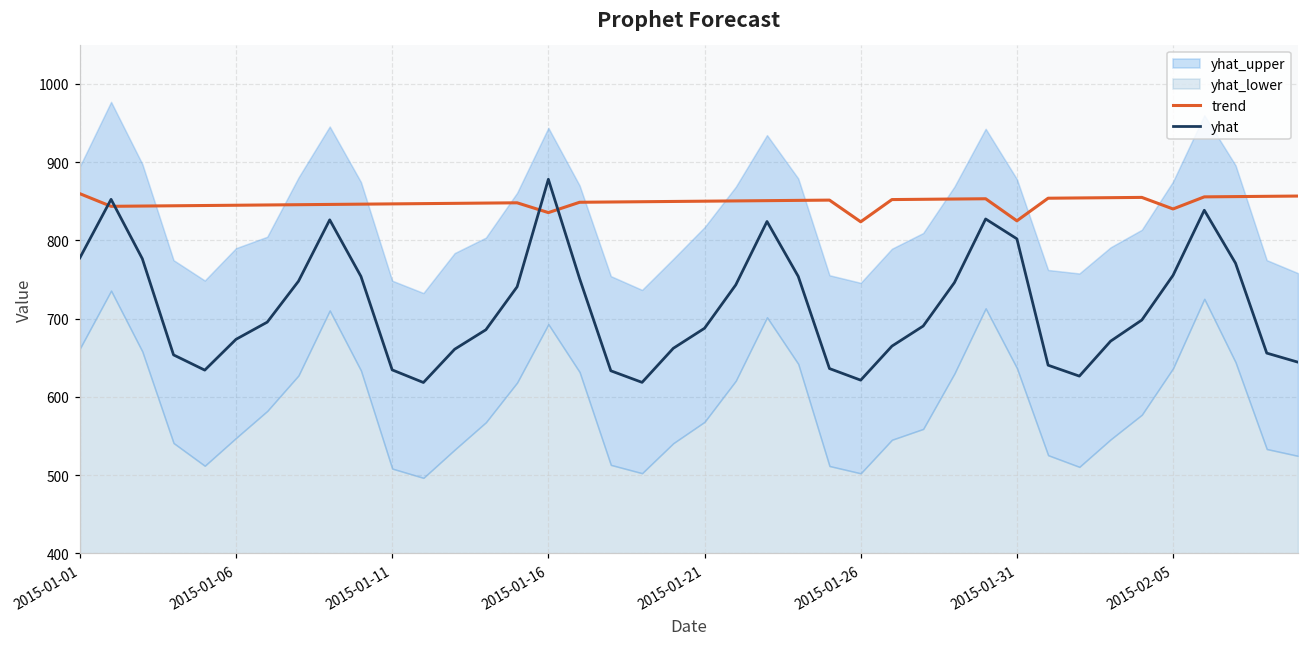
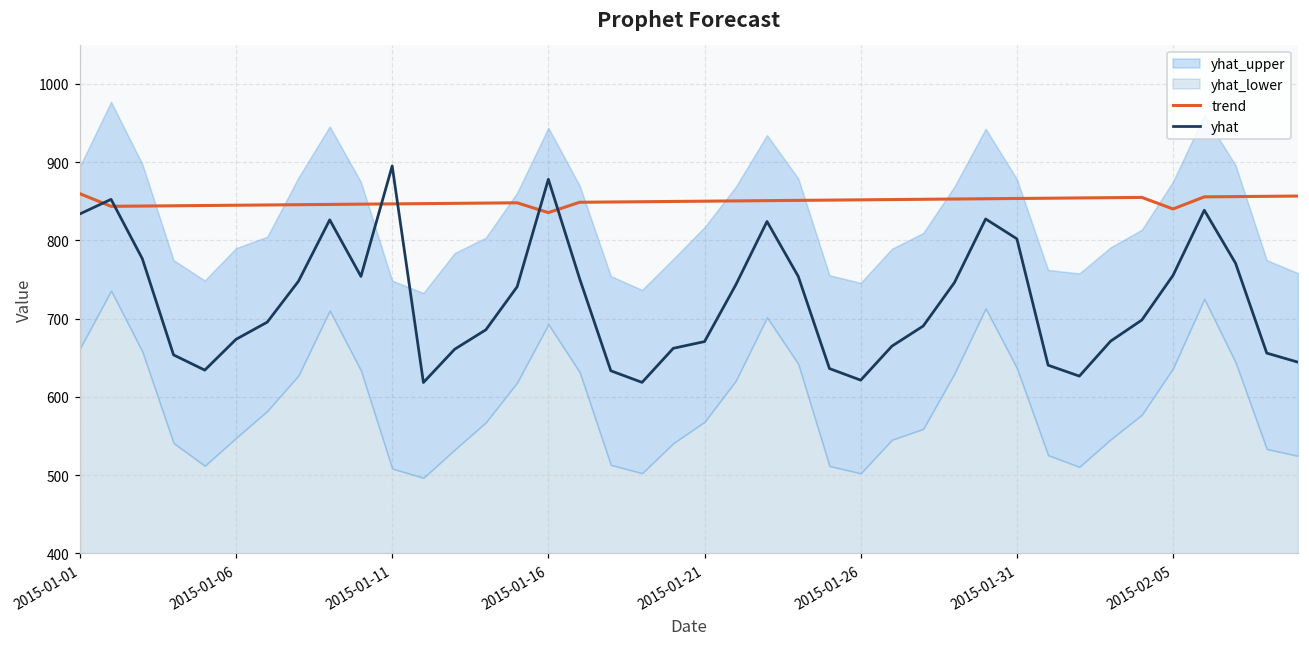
  {
    "trend": {
      "2015-01-01": 860,
      "2015-01-06": 850,
      "2015-01-11": 850,
      "2015-01-16": 840,
      "2015-01-21": 850,
-     "2015-01-26": 820,
-     "2015-01-31": 830,
+     "2015-01-26": 850,
+     "2015-01-31": 850,
      "2015-02-05": 840
    },
    "yhat": {
-     "2015-01-01": 780,
+     "2015-01-01": 830,
      "2015-01-06": 670,
-     "2015-01-11": 630,
+     "2015-01-11": 900,
      "2015-01-16": 880,
-     "2015-01-21": 690,
+     "2015-01-21": 670,
      "2015-01-26": 620,
      "2015-01-31": 800,
      "2015-02-05": 760
    }
  }
